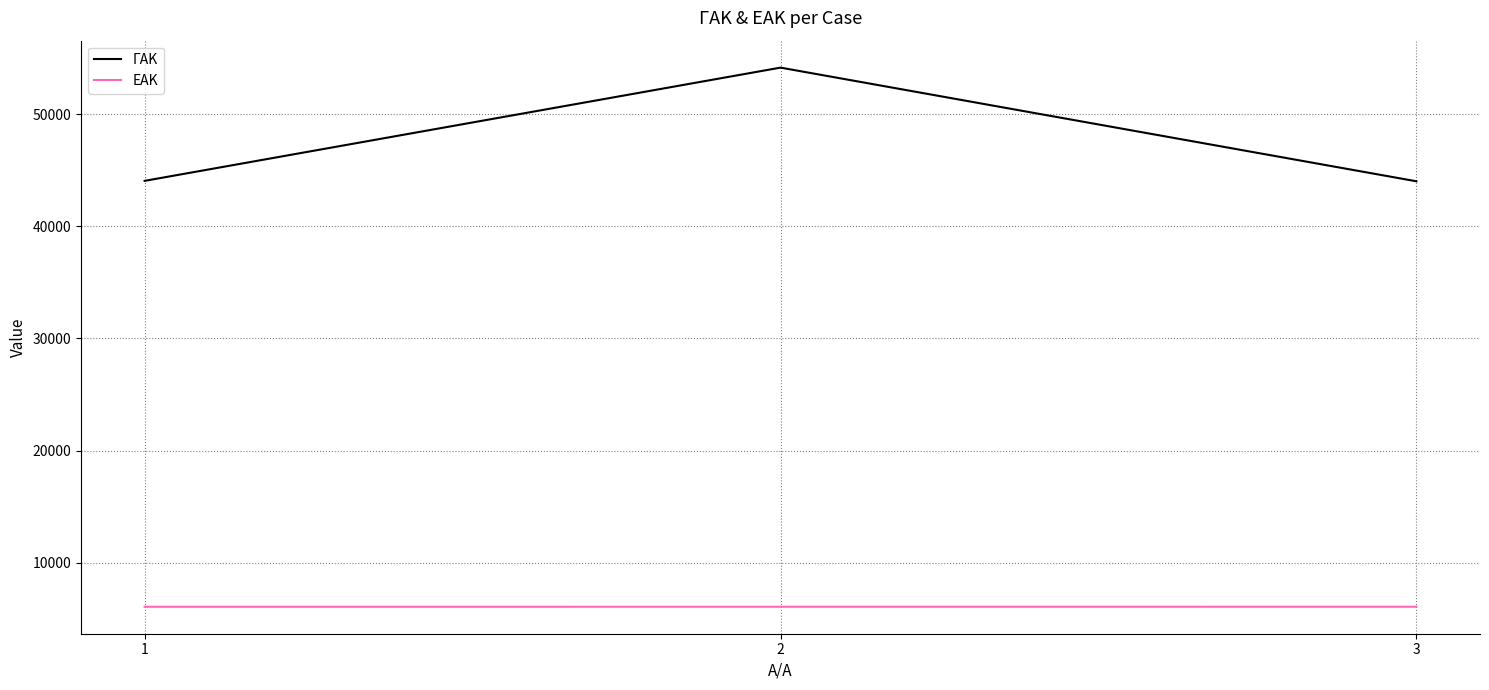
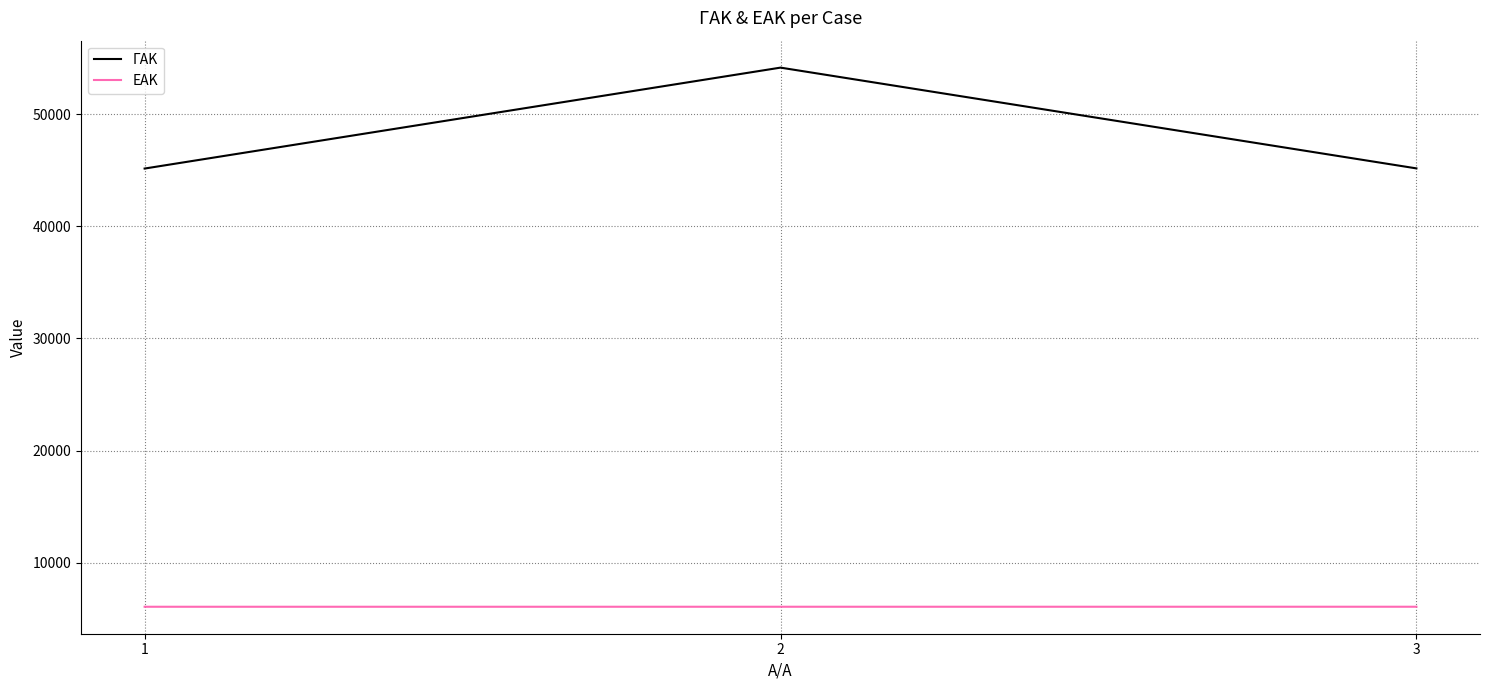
  {
    "ΓΑΚ": {
-     "1": 44100,
+     "1": 45200,
      "2": 54200,
-     "3": 44000
+     "3": 45200
    },
    "ΕΑΚ": {
      "1": 6100,
      "2": 6100,
      "3": 6100
    }
  }
